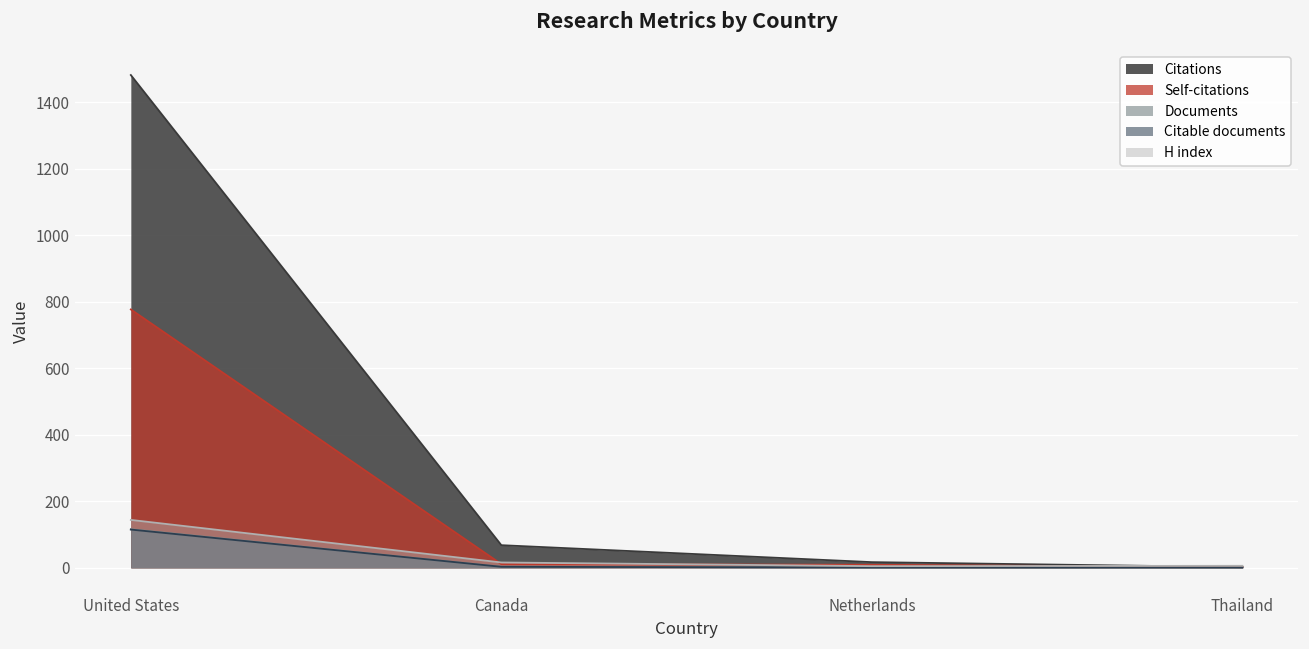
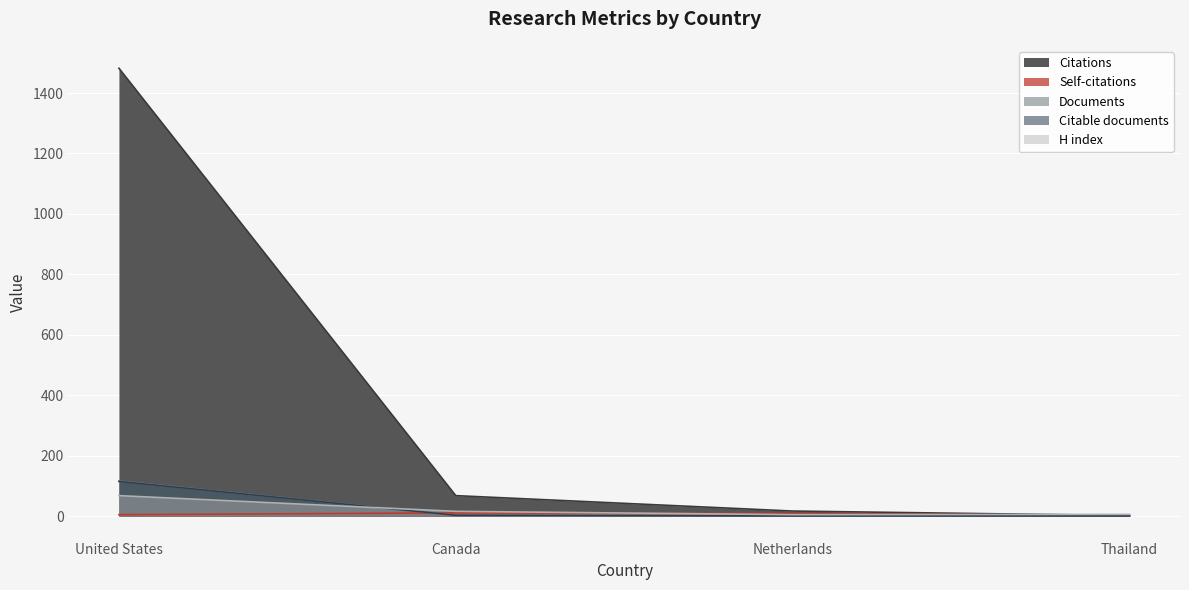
  {
    "Self-citations": {
-     "United States": 780
+     "United States": 10
    },
    "H index": {
-     "United States": 140
+     "United States": 70
    }
  }
